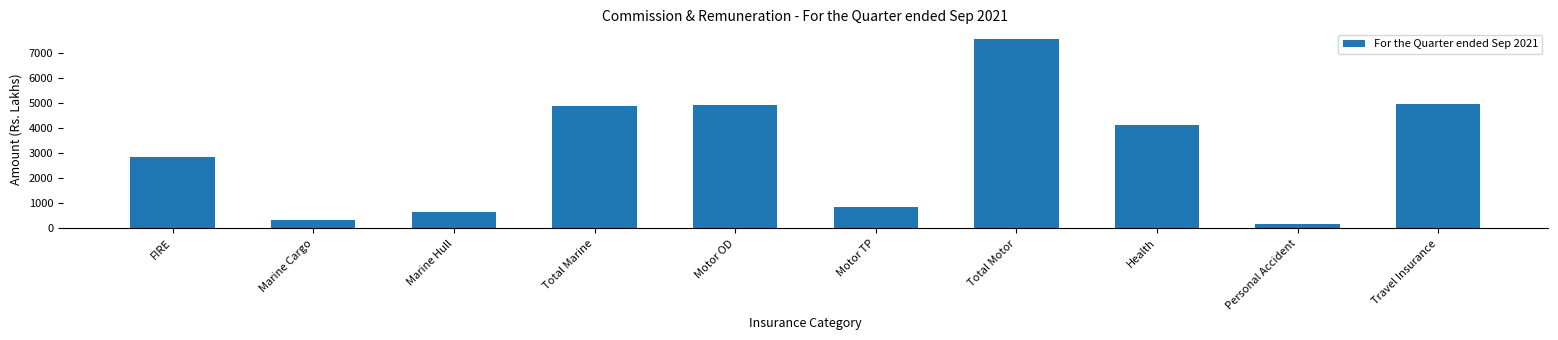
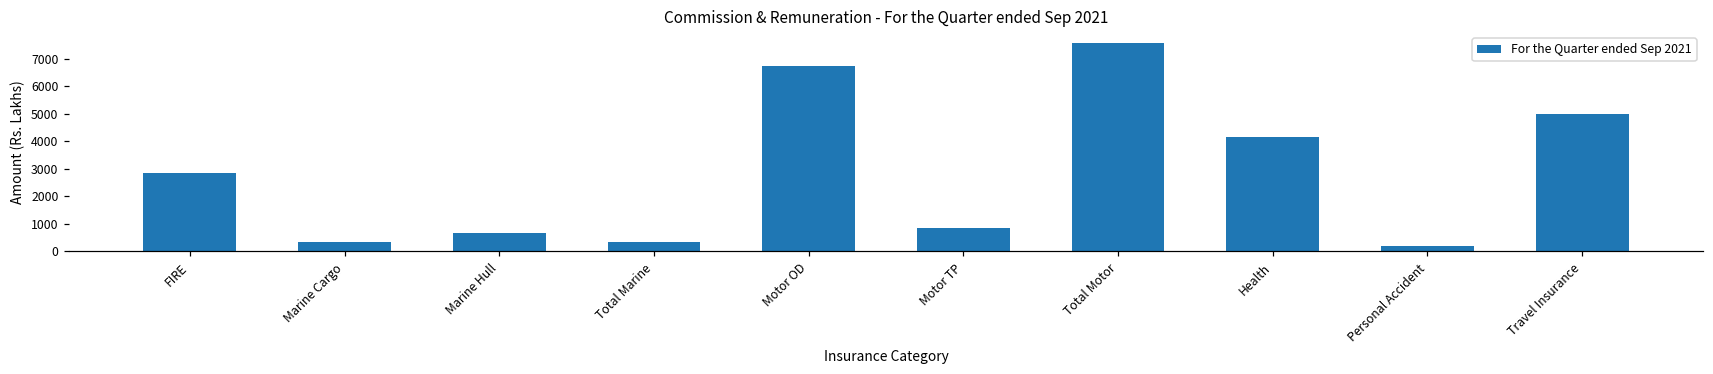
  {
    "FIRE": 2900,
    "Marine Cargo": 300,
    "Marine Hull": 700,
-   "Total Marine": 4900,
-   "Motor OD": 4900,
+   "Total Marine": 300,
+   "Motor OD": 6700,
    "Motor TP": 900,
    "Total Motor": 7600,
    "Health": 4200,
    "Personal Accident": 200,
    "Travel Insurance": 5000
  }
